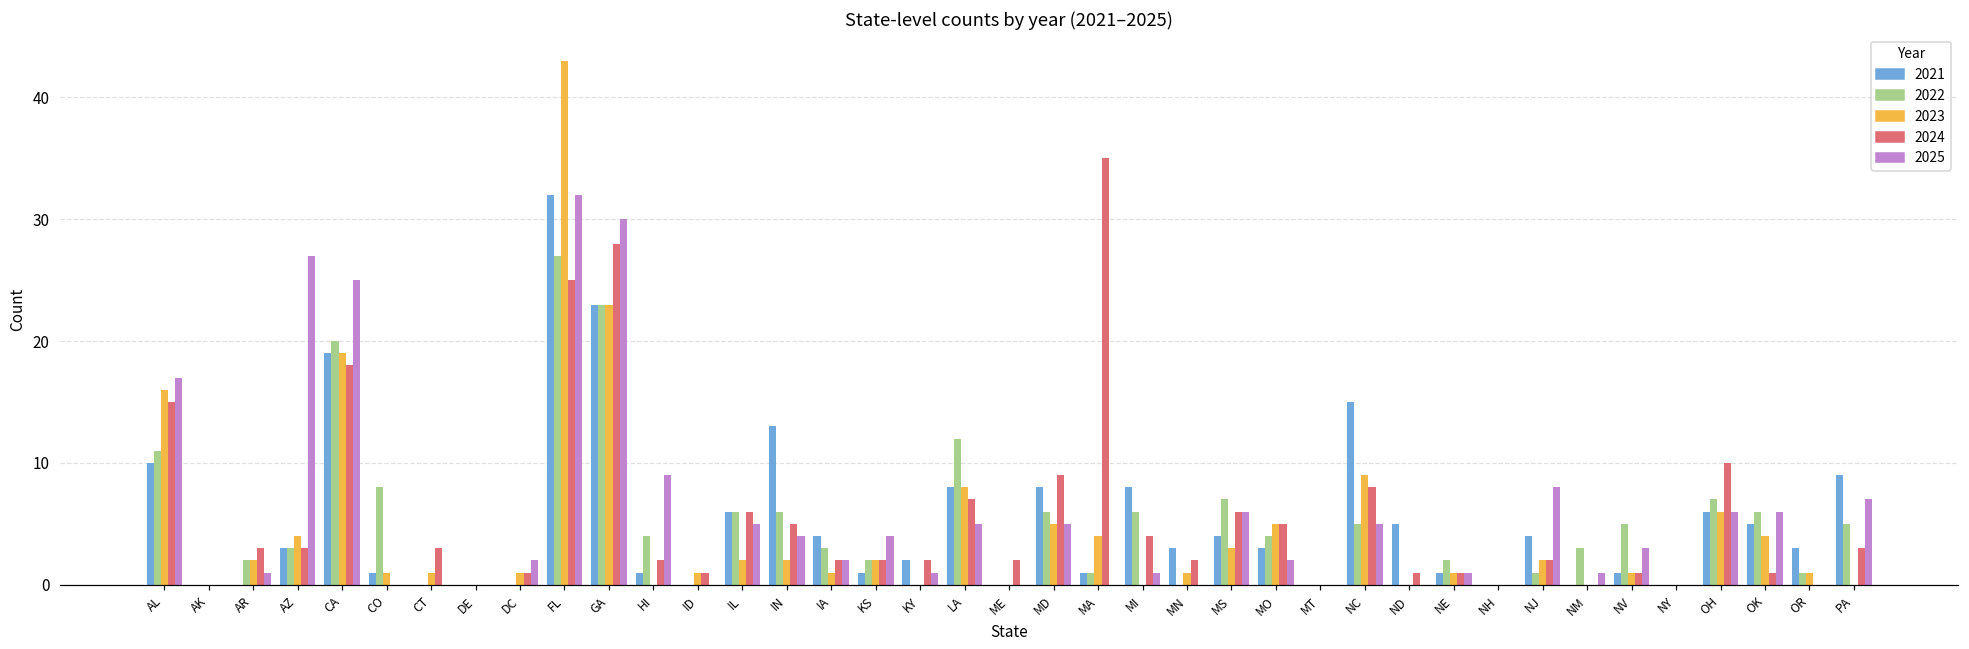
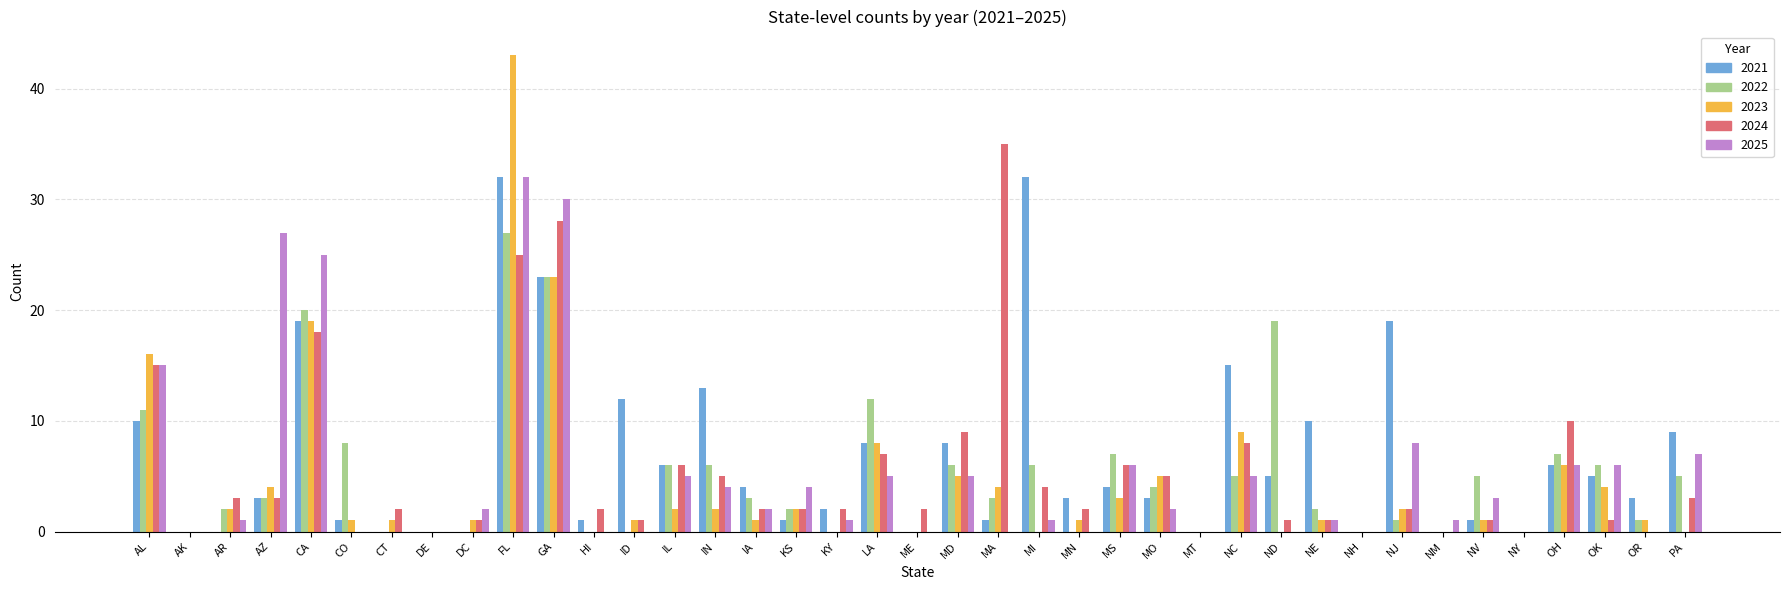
  {
    "2021": {
      "AL": 10,
      "AK": 0,
      "AR": 0,
      "AZ": 3,
      "CA": 19,
      "CO": 1,
      "CT": 0,
      "DE": 0,
      "DC": 0,
      "FL": 32,
      "GA": 23,
      "HI": 1,
-     "ID": 0,
+     "ID": 12,
      "IL": 6,
      "IN": 13,
      "IA": 4,
      "KS": 1,
      "KY": 2,
      "LA": 8,
      "ME": 0,
      "MD": 8,
      "MA": 1,
-     "MI": 8,
+     "MI": 32,
      "MN": 3,
      "MS": 4,
      "MO": 3,
      "MT": 0,
      "NC": 15,
      "ND": 5,
-     "NE": 1,
+     "NE": 10,
      "NH": 0,
-     "NJ": 4,
+     "NJ": 19,
      "NM": 0,
      "NV": 1,
      "NY": 0,
      "OH": 6,
      "OK": 5,
      "OR": 3,
      "PA": 9
    },
    "2022": {
      "AL": 11,
      "AK": 0,
      "AR": 2,
      "AZ": 3,
      "CA": 20,
      "CO": 8,
      "CT": 0,
      "DE": 0,
      "DC": 0,
      "FL": 27,
      "GA": 23,
-     "HI": 4,
+     "HI": 0,
      "ID": 0,
      "IL": 6,
      "IN": 6,
      "IA": 3,
      "KS": 2,
      "KY": 0,
      "LA": 12,
      "ME": 0,
      "MD": 6,
-     "MA": 1,
+     "MA": 3,
      "MI": 6,
      "MN": 0,
      "MS": 7,
      "MO": 4,
      "MT": 0,
      "NC": 5,
-     "ND": 0,
+     "ND": 19,
      "NE": 2,
      "NH": 0,
      "NJ": 1,
-     "NM": 3,
+     "NM": 0,
      "NV": 5,
      "NY": 0,
      "OH": 7,
      "OK": 6,
      "OR": 1,
      "PA": 5
    },
    "2023": {
      "AL": 16,
      "AK": 0,
      "AR": 2,
      "AZ": 4,
      "CA": 19,
      "CO": 1,
      "CT": 1,
      "DE": 0,
      "DC": 1,
      "FL": 43,
      "GA": 23,
      "HI": 0,
      "ID": 1,
      "IL": 2,
      "IN": 2,
      "IA": 1,
      "KS": 2,
      "KY": 0,
      "LA": 8,
      "ME": 0,
      "MD": 5,
      "MA": 4,
      "MI": 0,
      "MN": 1,
      "MS": 3,
      "MO": 5,
      "MT": 0,
      "NC": 9,
      "ND": 0,
      "NE": 1,
      "NH": 0,
      "NJ": 2,
      "NM": 0,
      "NV": 1,
      "NY": 0,
      "OH": 6,
      "OK": 4,
      "OR": 1,
      "PA": 0
    },
    "2024": {
      "AL": 15,
      "AK": 0,
      "AR": 3,
      "AZ": 3,
      "CA": 18,
      "CO": 0,
-     "CT": 3,
+     "CT": 2,
      "DE": 0,
      "DC": 1,
      "FL": 25,
      "GA": 28,
      "HI": 2,
      "ID": 1,
      "IL": 6,
      "IN": 5,
      "IA": 2,
      "KS": 2,
      "KY": 2,
      "LA": 7,
      "ME": 2,
      "MD": 9,
      "MA": 35,
      "MI": 4,
      "MN": 2,
      "MS": 6,
      "MO": 5,
      "MT": 0,
      "NC": 8,
      "ND": 1,
      "NE": 1,
      "NH": 0,
      "NJ": 2,
      "NM": 0,
      "NV": 1,
      "NY": 0,
      "OH": 10,
      "OK": 1,
      "OR": 0,
      "PA": 3
    },
    "2025": {
-     "AL": 17,
+     "AL": 15,
      "AK": 0,
      "AR": 1,
      "AZ": 27,
      "CA": 25,
      "CO": 0,
      "CT": 0,
      "DE": 0,
      "DC": 2,
      "FL": 32,
      "GA": 30,
-     "HI": 9,
+     "HI": 0,
      "ID": 0,
      "IL": 5,
      "IN": 4,
      "IA": 2,
      "KS": 4,
      "KY": 1,
      "LA": 5,
      "ME": 0,
      "MD": 5,
      "MA": 0,
      "MI": 1,
      "MN": 0,
      "MS": 6,
      "MO": 2,
      "MT": 0,
      "NC": 5,
      "ND": 0,
      "NE": 1,
      "NH": 0,
      "NJ": 8,
      "NM": 1,
      "NV": 3,
      "NY": 0,
      "OH": 6,
      "OK": 6,
      "OR": 0,
      "PA": 7
    }
  }
